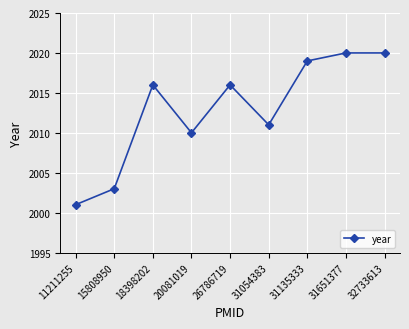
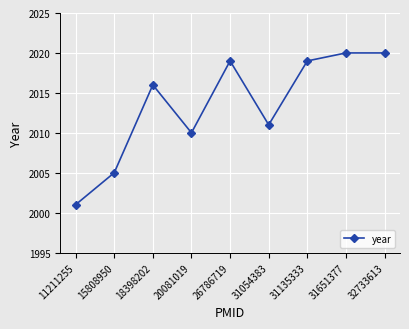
  {
    "11211255": 2001,
-   "15808950": 2003,
+   "15808950": 2005,
    "18398202": 2016,
    "20081019": 2010,
-   "26786719": 2016,
+   "26786719": 2019,
    "31054383": 2011,
    "31135333": 2019,
    "31651377": 2020,
    "32733613": 2020
  }
